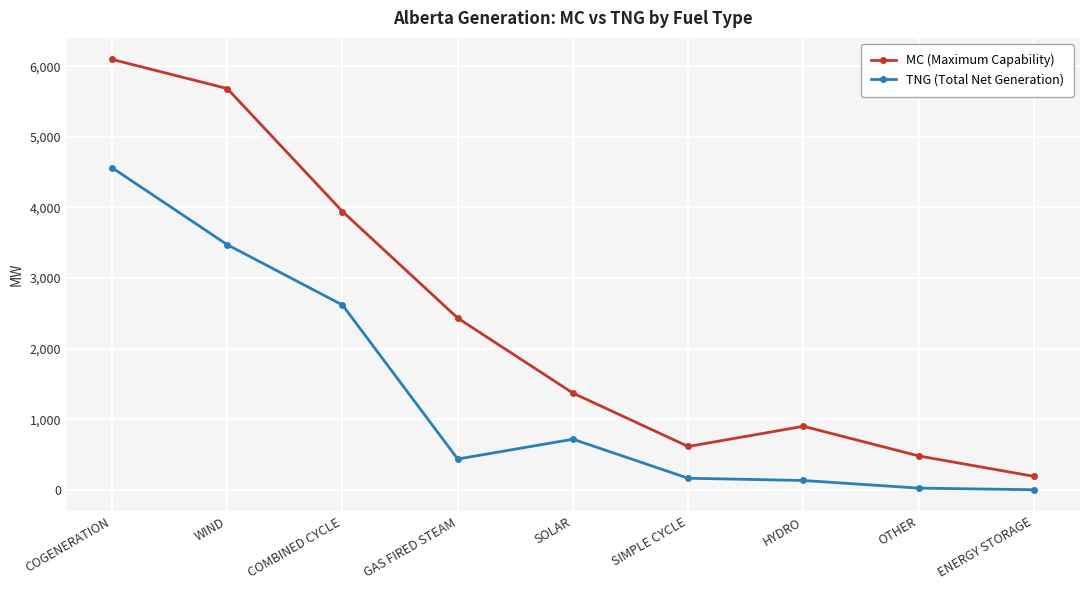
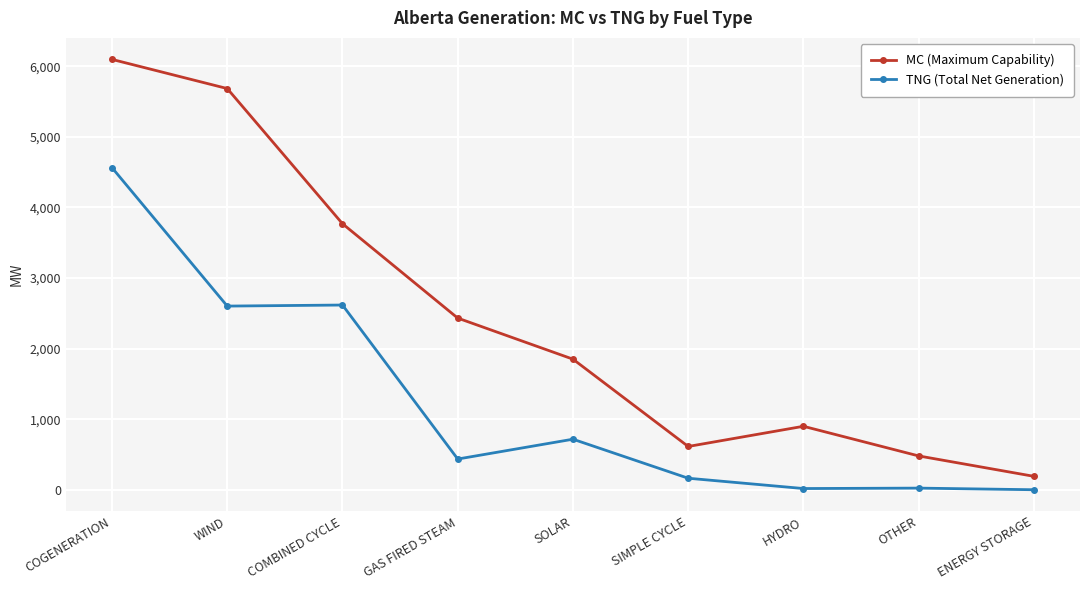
  {
    "MC (Maximum Capability)": {
      "COGENERATION": "6,100",
      "WIND": "5,700",
-     "COMBINED CYCLE": "3,900",
+     "COMBINED CYCLE": "3,800",
      "GAS FIRED STEAM": "2,400",
-     "SOLAR": "1,400",
+     "SOLAR": "1,900",
      "SIMPLE CYCLE": "600",
      "HYDRO": "900",
      "OTHER": "500",
      "ENERGY STORAGE": "200"
    },
    "TNG (Total Net Generation)": {
      "COGENERATION": "4,600",
-     "WIND": "3,500",
+     "WIND": "2,600",
      "COMBINED CYCLE": "2,600",
      "GAS FIRED STEAM": "400",
      "SOLAR": "700",
      "SIMPLE CYCLE": "200",
-     "HYDRO": "100",
+     "HYDRO": "0",
      "OTHER": "0",
      "ENERGY STORAGE": "0"
    }
  }
